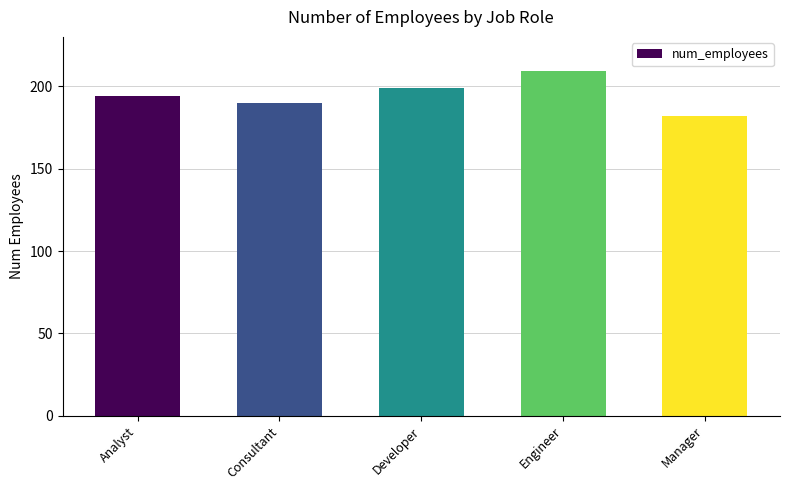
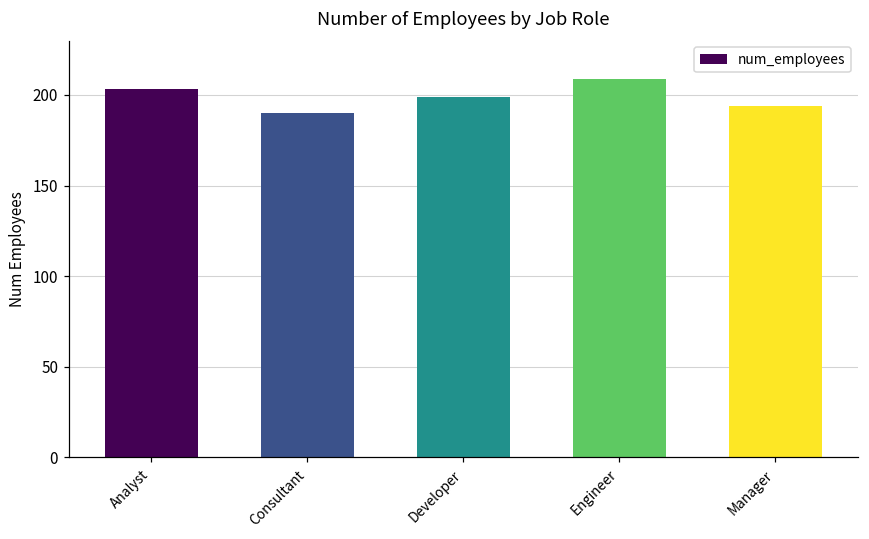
  {
-   "Analyst": 194,
+   "Analyst": 203,
    "Consultant": 190,
    "Developer": 199,
    "Engineer": 209,
-   "Manager": 182
+   "Manager": 194
  }
